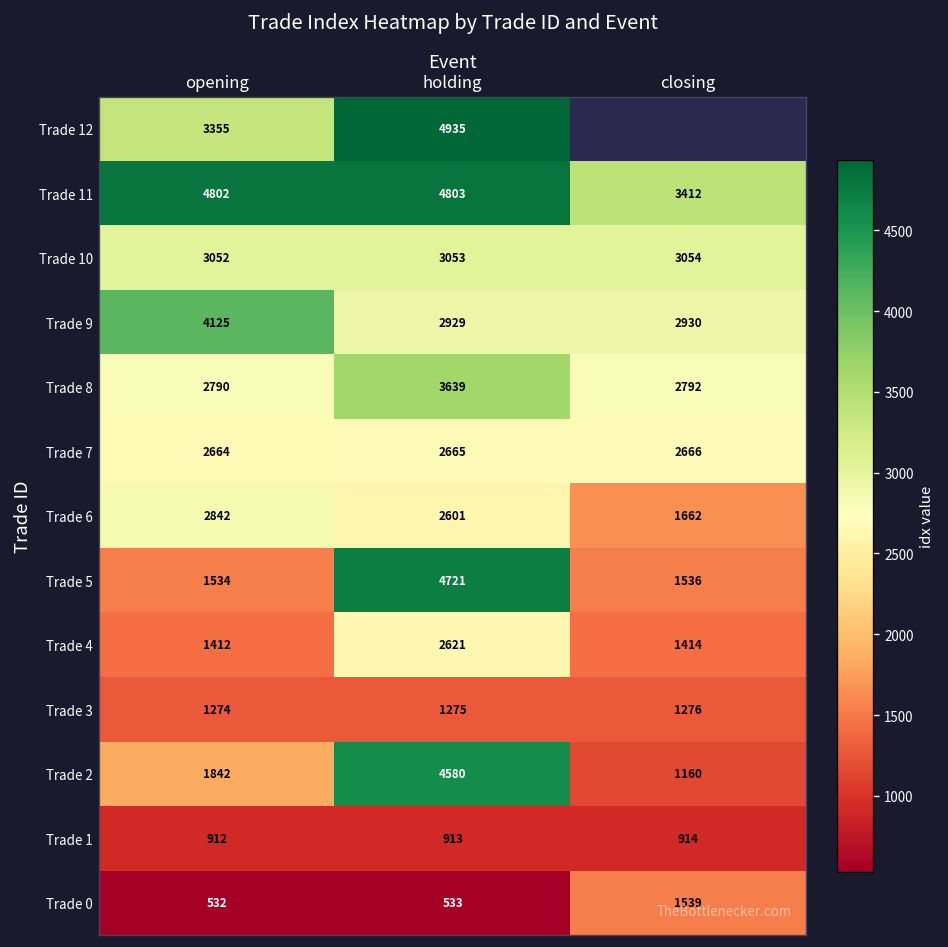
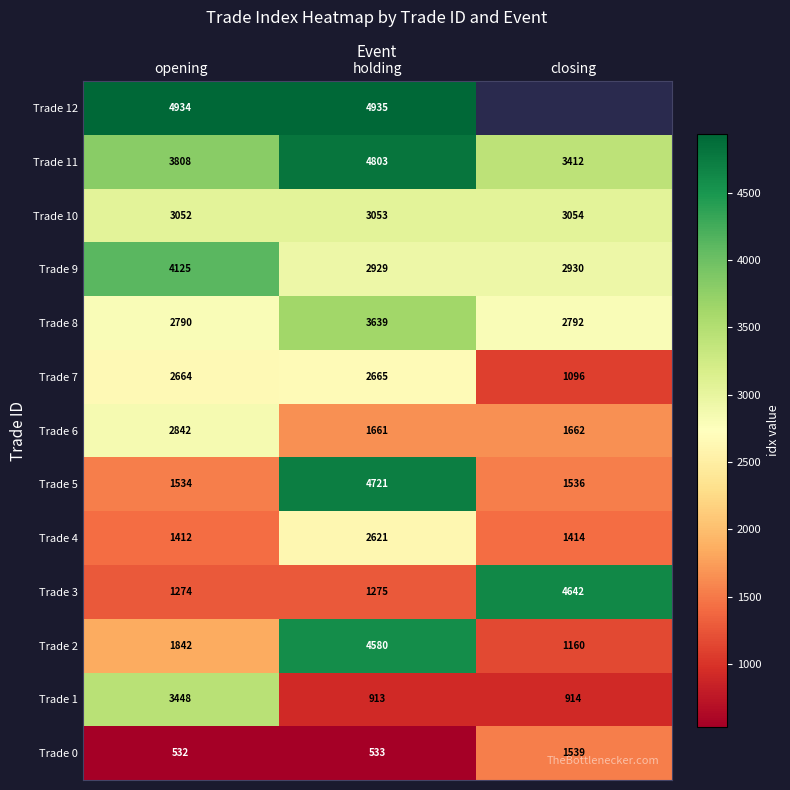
  {
    "Trade 12": {
-     "opening": 3355,
+     "opening": 4934,
      "holding": 4935
    },
    "Trade 11": {
-     "opening": 4802,
+     "opening": 3808,
      "holding": 4803,
      "closing": 3412
    },
    "Trade 10": {
      "opening": 3052,
      "holding": 3053,
      "closing": 3054
    },
    "Trade 9": {
      "opening": 4125,
      "holding": 2929,
      "closing": 2930
    },
    "Trade 8": {
      "opening": 2790,
      "holding": 3639,
      "closing": 2792
    },
    "Trade 7": {
      "opening": 2664,
      "holding": 2665,
-     "closing": 2666
+     "closing": 1096
    },
    "Trade 6": {
      "opening": 2842,
-     "holding": 2601,
+     "holding": 1661,
      "closing": 1662
    },
    "Trade 5": {
      "opening": 1534,
      "holding": 4721,
      "closing": 1536
    },
    "Trade 4": {
      "opening": 1412,
      "holding": 2621,
      "closing": 1414
    },
    "Trade 3": {
      "opening": 1274,
      "holding": 1275,
-     "closing": 1276
+     "closing": 4642
    },
    "Trade 2": {
      "opening": 1842,
      "holding": 4580,
      "closing": 1160
    },
    "Trade 1": {
-     "opening": 912,
+     "opening": 3448,
      "holding": 913,
      "closing": 914
    },
    "Trade 0": {
      "opening": 532,
      "holding": 533
    }
  }
